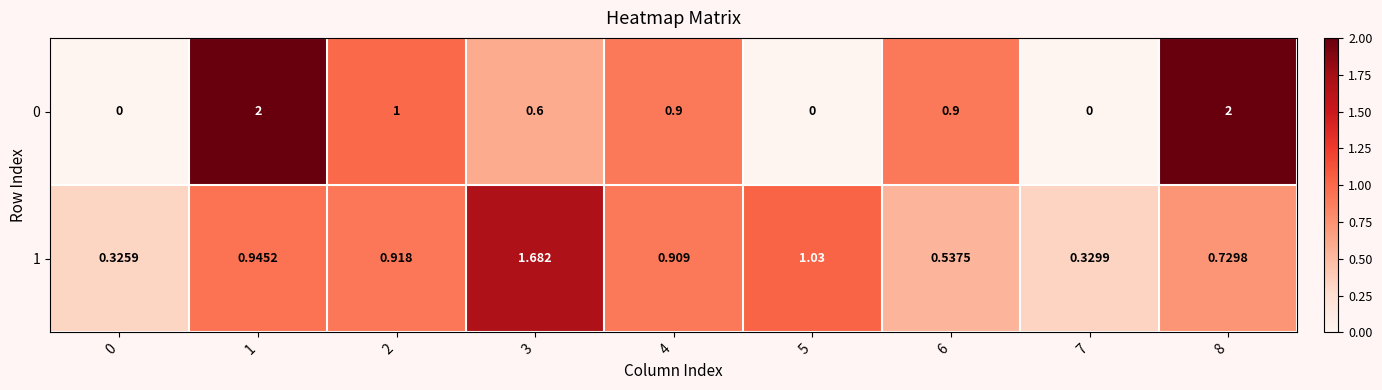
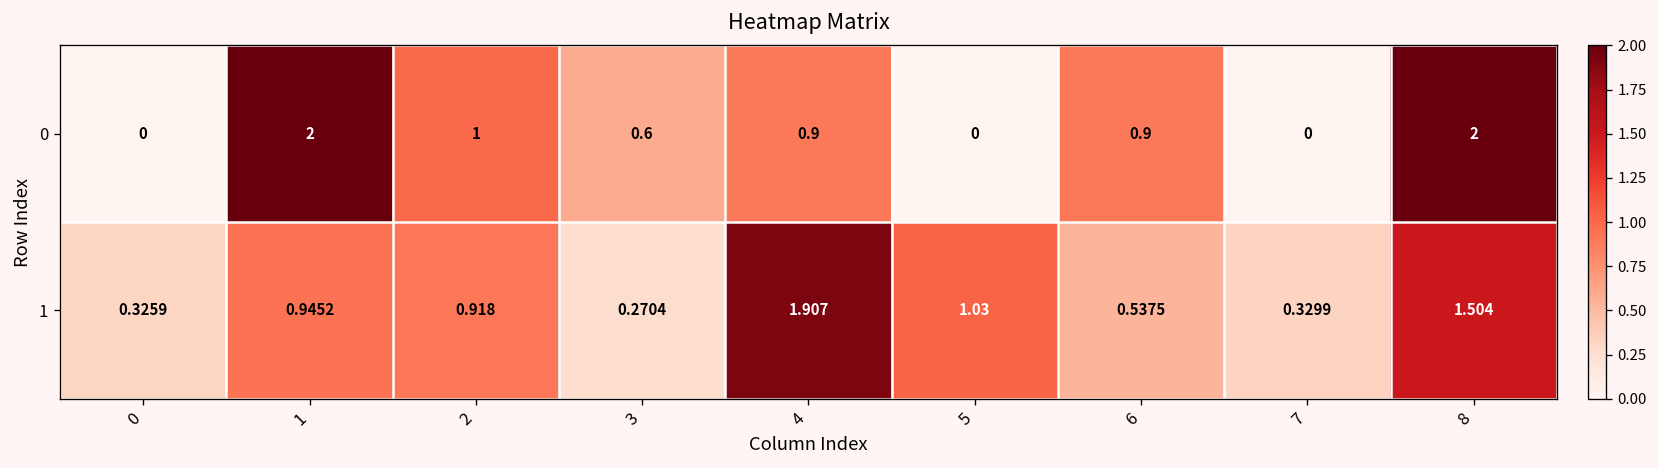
  {
    "0": {
      "0": 0,
      "1": 2,
      "2": 1,
      "3": 0.6,
      "4": 0.9,
      "5": 0,
      "6": 0.9,
      "7": 0,
      "8": 2
    },
    "1": {
      "0": 0.3259,
      "1": 0.9452,
      "2": 0.918,
-     "3": 1.682,
-     "4": 0.909,
+     "3": 0.2704,
+     "4": 1.907,
      "5": 1.03,
      "6": 0.5375,
      "7": 0.3299,
-     "8": 0.7298
+     "8": 1.504
    }
  }
